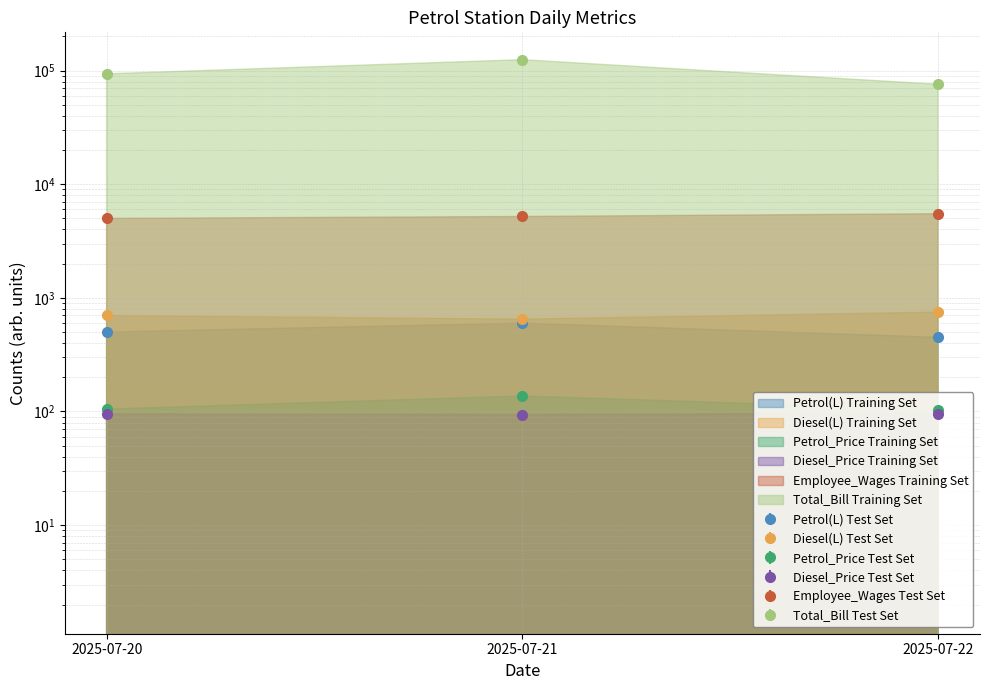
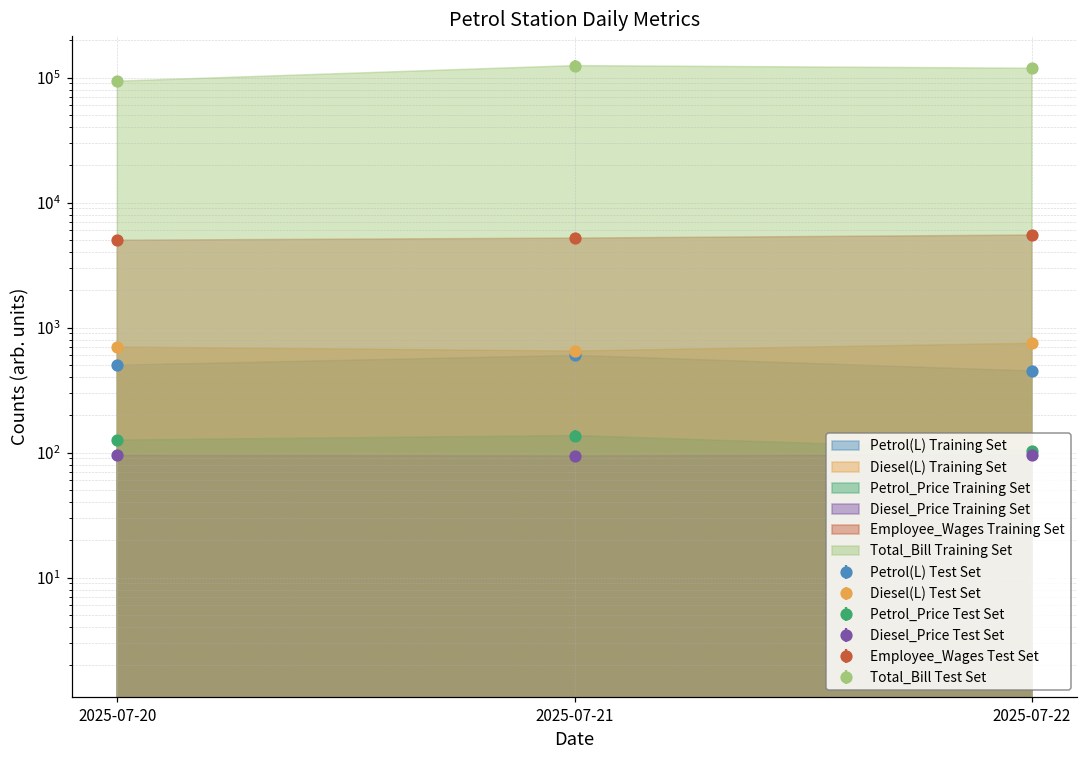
  {
    "Petrol_Price Training Set": {
-     "2025-07-20": 110,
+     "2025-07-20": 130,
      "2025-07-21": 140
    },
    "Total_Bill Training Set": {
      "2025-07-20": 90000,
      "2025-07-21": 120000,
-     "2025-07-22": 80000
+     "2025-07-22": 120000
    }
  }
